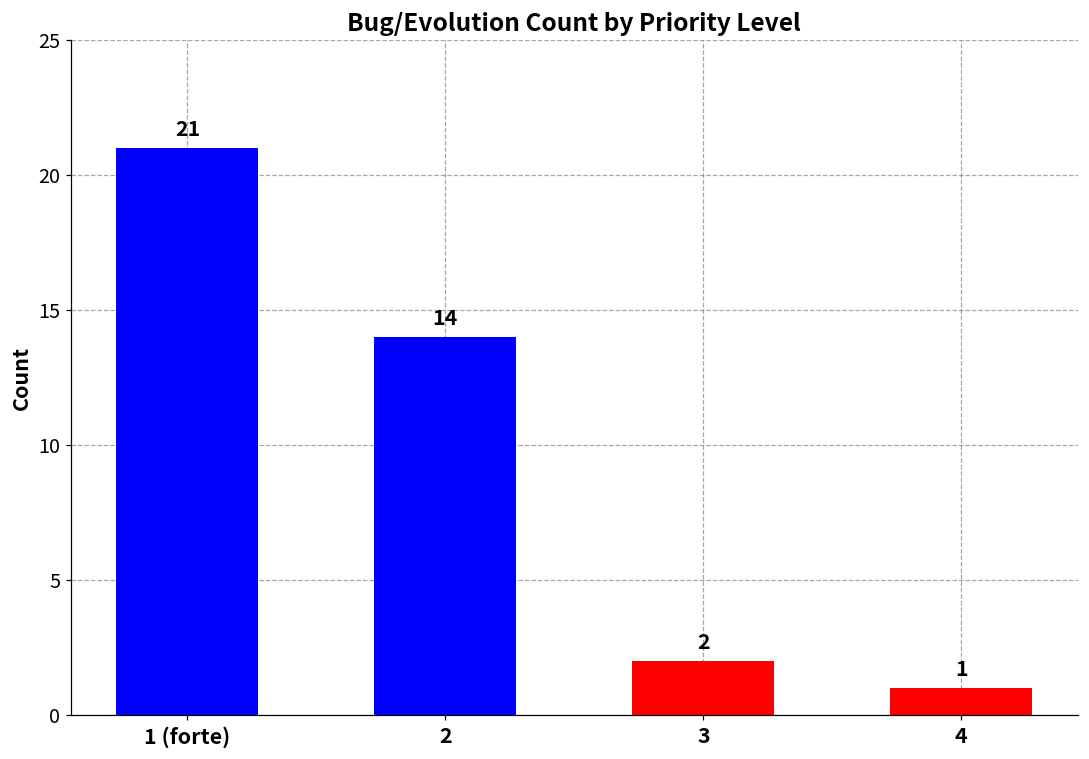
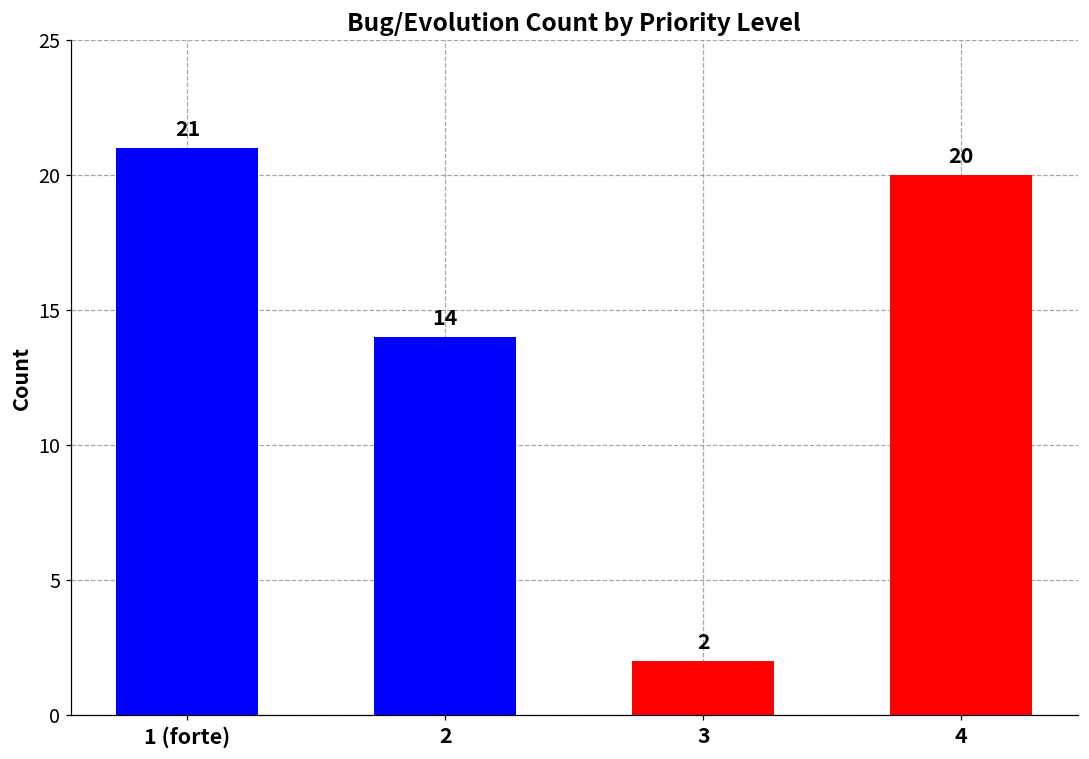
  {
    "1 (forte)": 21,
    "2": 14,
    "3": 2,
-   "4": 1
+   "4": 20
  }
